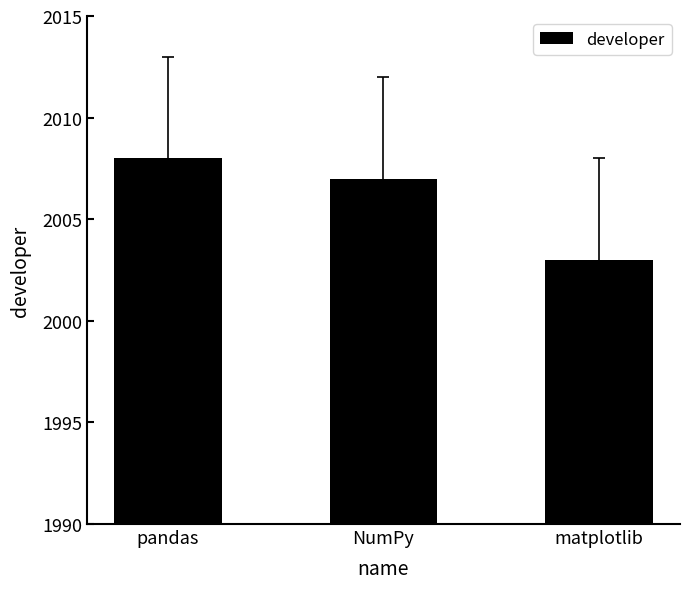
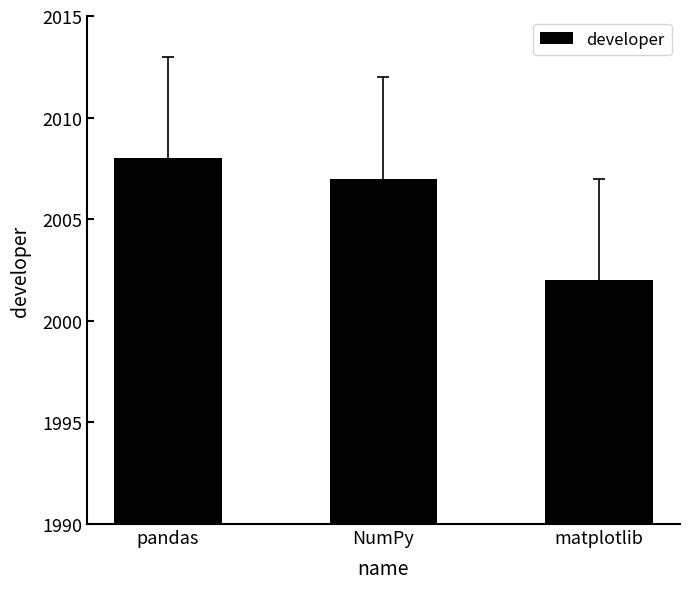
  {
    "developer": {
      "pandas": 2008,
      "NumPy": 2007,
-     "matplotlib": 2003
+     "matplotlib": 2002
    }
  }
